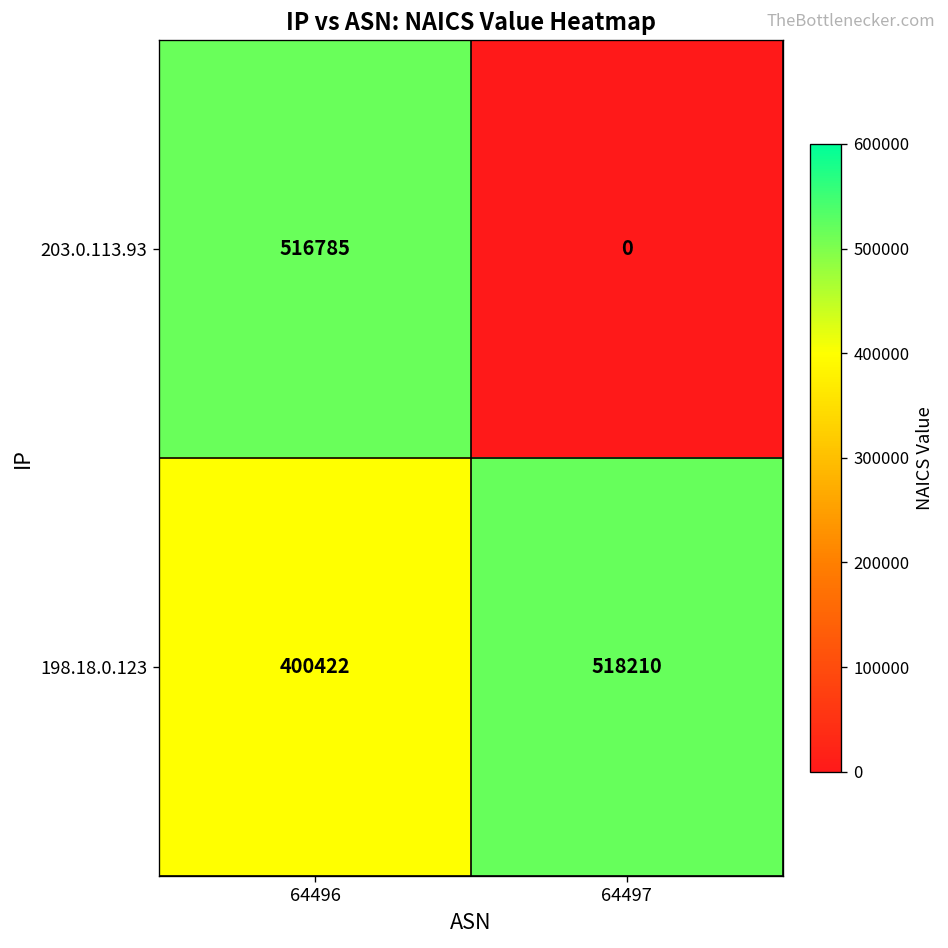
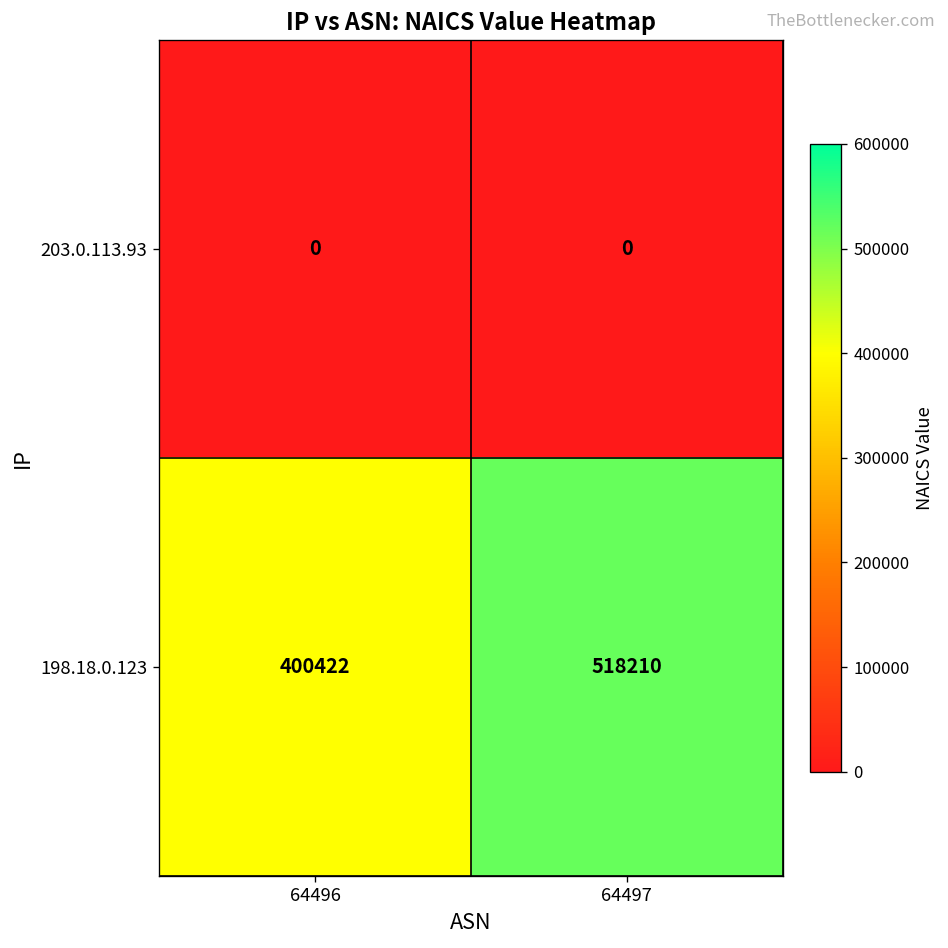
  {
    "203.0.113.93": {
-     "64496": 516785,
+     "64496": 0,
      "64497": 0
    },
    "198.18.0.123": {
      "64496": 400422,
      "64497": 518210
    }
  }
